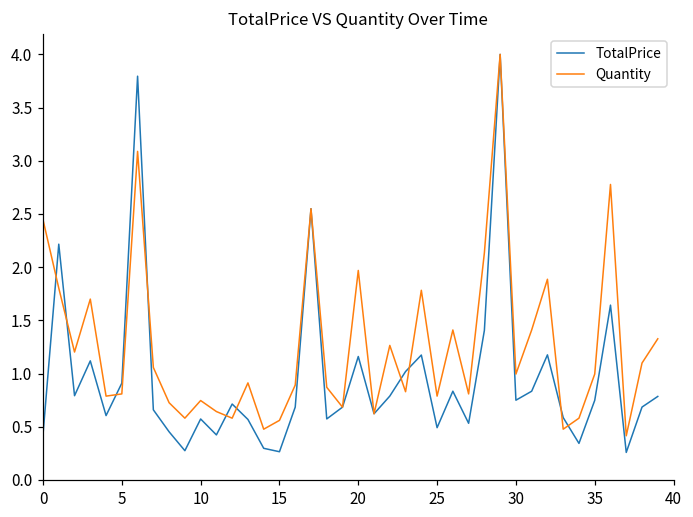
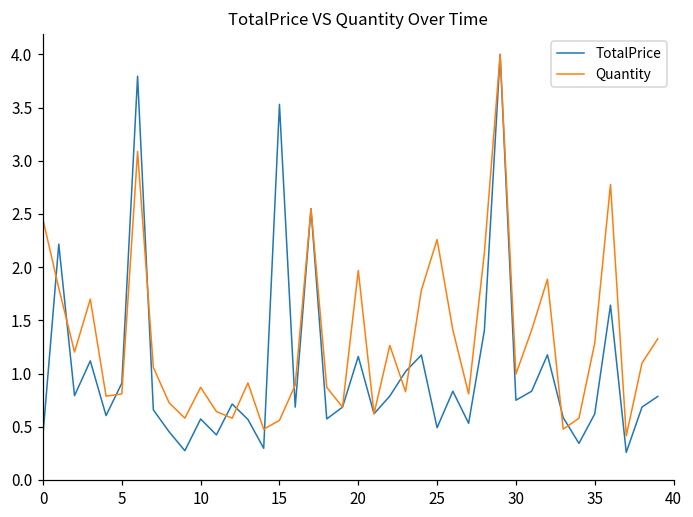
  {
    "TotalPrice": {
      "0": 0.4,
      "5": 0.9,
      "10": 0.6,
-     "15": 0.3,
+     "15": 3.5,
      "20": 1.2,
      "25": 0.5,
      "30": 0.7,
-     "35": 0.7
+     "35": 0.6
    },
    "Quantity": {
      "0": 2.4,
      "5": 0.8,
-     "10": 0.7,
+     "10": 0.9,
      "15": 0.6,
      "20": 2.0,
-     "25": 0.8,
+     "25": 2.3,
      "30": 1.0,
-     "35": 1.0
+     "35": 1.3
    }
  }
